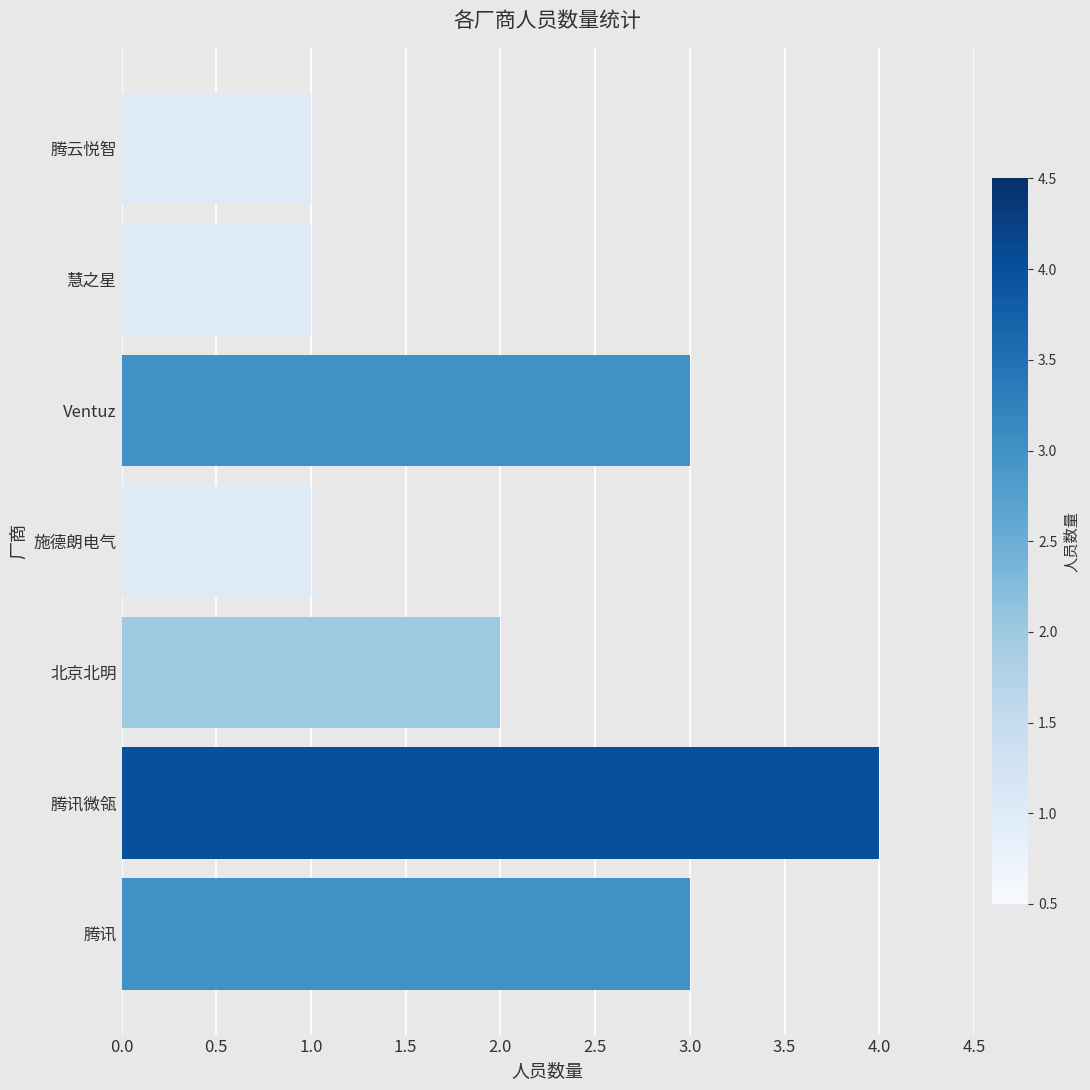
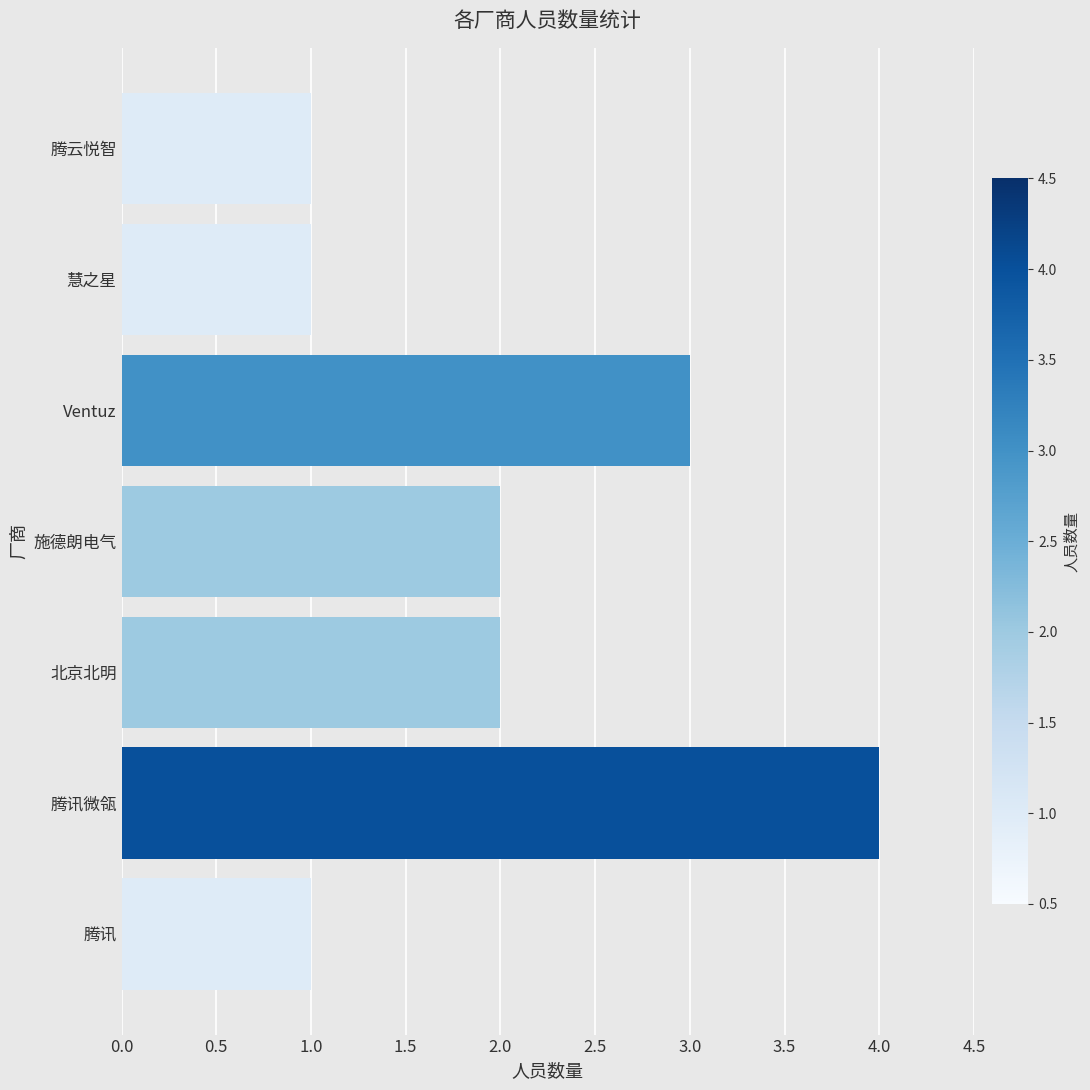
  {
    "腾云悦智": 1,
    "慧之星": 1,
    "Ventuz": 3,
-   "施德朗电气": 1,
+   "施德朗电气": 2,
    "北京北明": 2,
    "腾讯微瓴": 4,
-   "腾讯": 3
+   "腾讯": 1
  }
